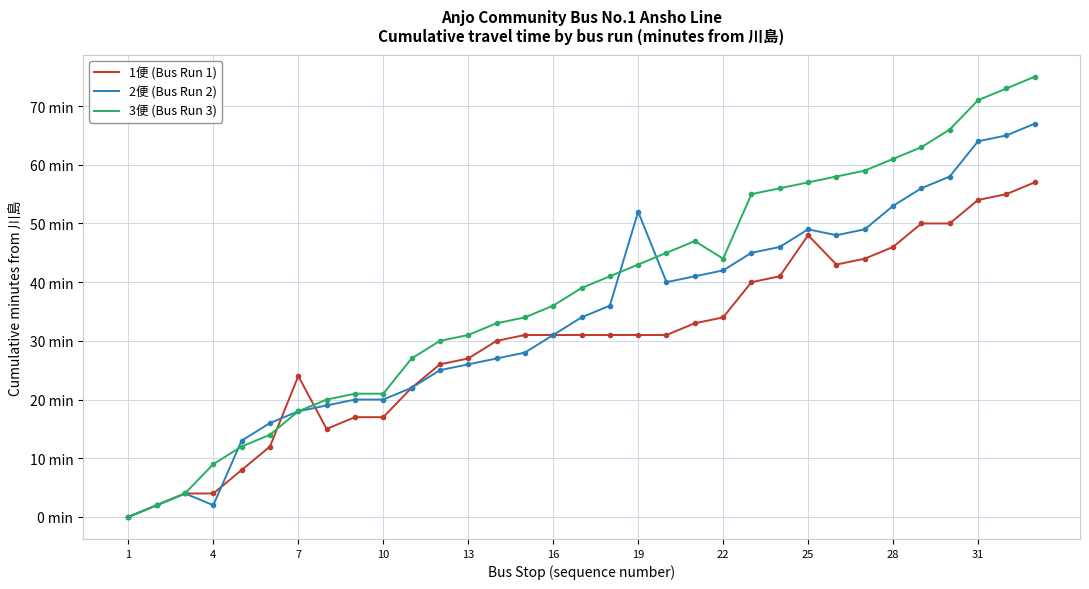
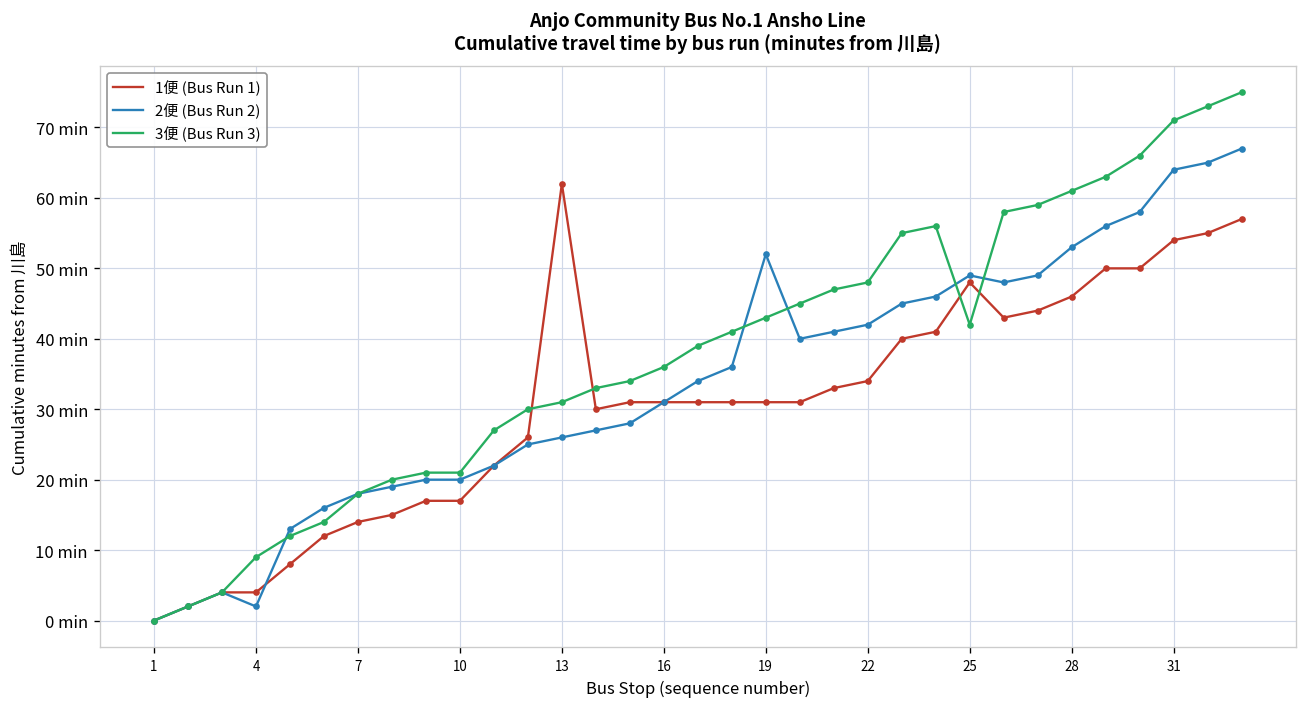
  {
    "1便 (Bus Run 1)": {
      "4": "4 min",
-     "7": "24 min",
+     "7": "14 min",
      "10": "17 min",
-     "13": "27 min",
+     "13": "62 min",
      "19": "31 min",
      "22": "34 min",
      "25": "48 min",
      "28": "46 min",
      "31": "54 min"
    },
    "2便 (Bus Run 2)": {
      "4": "2 min",
      "10": "20 min",
      "13": "26 min",
      "19": "52 min",
      "22": "42 min",
      "25": "49 min",
      "28": "53 min",
      "31": "64 min"
    },
    "3便 (Bus Run 3)": {
      "4": "9 min",
      "10": "21 min",
      "13": "31 min",
      "16": "36 min",
      "19": "43 min",
-     "22": "44 min",
-     "25": "57 min",
+     "22": "48 min",
+     "25": "42 min",
      "28": "61 min",
      "31": "71 min"
    }
  }
